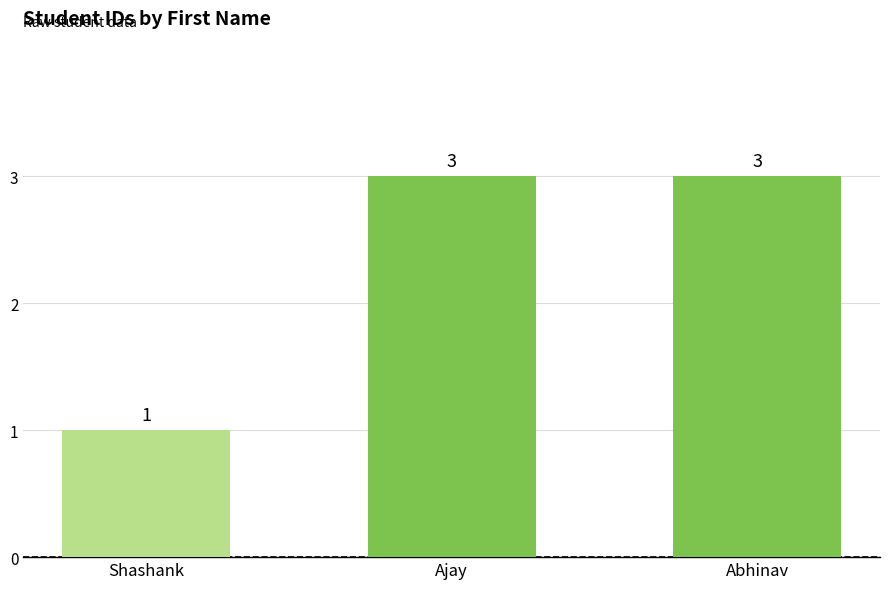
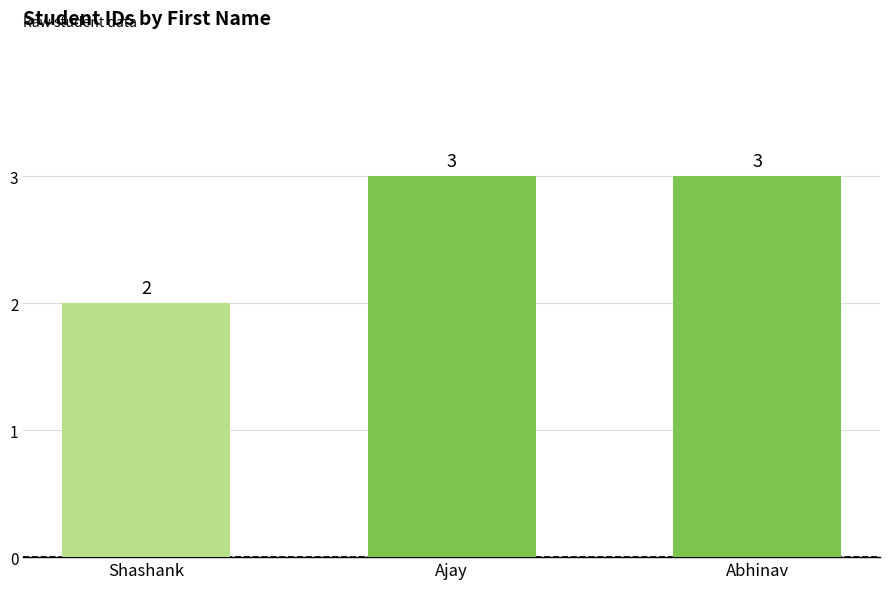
  {
-   "Shashank": 1,
+   "Shashank": 2,
    "Ajay": 3,
    "Abhinav": 3
  }
